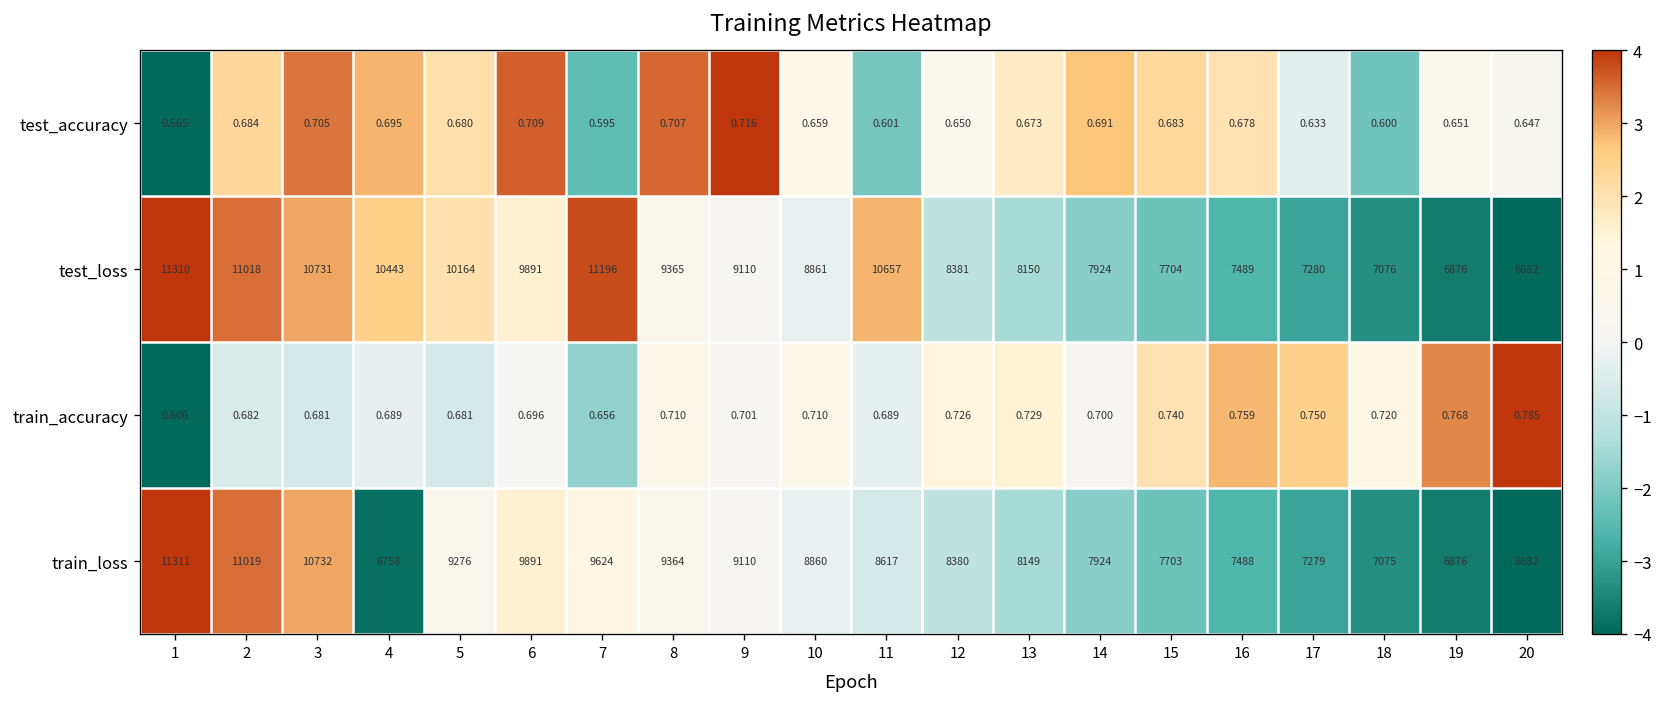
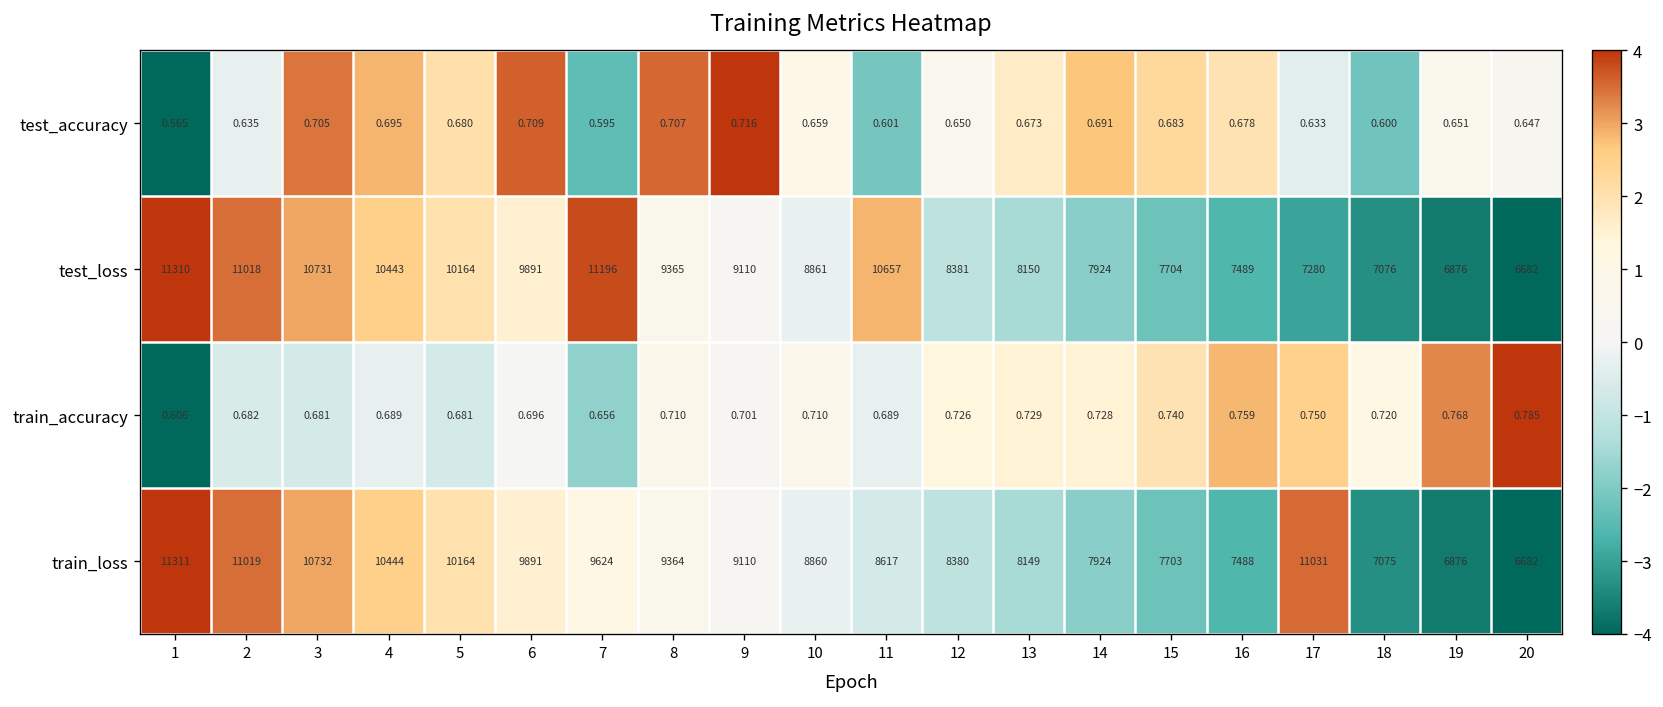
  {
    "test_accuracy": {
      "1": 0.565,
-     "2": 0.684,
+     "2": 0.635,
      "3": 0.705,
      "4": 0.695,
      "5": 0.680,
      "6": 0.709,
      "7": 0.595,
      "8": 0.707,
      "9": 0.716,
      "10": 0.659,
      "11": 0.601,
      "12": 0.650,
      "13": 0.673,
      "14": 0.691,
      "15": 0.683,
      "16": 0.678,
      "17": 0.633,
      "18": 0.600,
      "19": 0.651,
      "20": 0.647
    },
    "test_loss": {
      "1": 11310,
      "2": 11018,
      "3": 10731,
      "4": 10443,
      "5": 10164,
      "6": 9891,
      "7": 11196,
      "8": 9365,
      "9": 9110,
      "10": 8861,
      "11": 10657,
      "12": 8381,
      "13": 8150,
      "14": 7924,
      "15": 7704,
      "16": 7489,
      "17": 7280,
      "18": 7076,
      "19": 6876,
      "20": 6682
    },
    "train_accuracy": {
      "1": 0.606,
      "2": 0.682,
      "3": 0.681,
      "4": 0.689,
      "5": 0.681,
      "6": 0.696,
      "7": 0.656,
      "8": 0.710,
      "9": 0.701,
      "10": 0.710,
      "11": 0.689,
      "12": 0.726,
      "13": 0.729,
-     "14": 0.700,
+     "14": 0.728,
      "15": 0.740,
      "16": 0.759,
      "17": 0.750,
      "18": 0.720,
      "19": 0.768,
      "20": 0.785
    },
    "train_loss": {
      "1": 11311,
      "2": 11019,
      "3": 10732,
-     "4": 6758,
-     "5": 9276,
+     "4": 10444,
+     "5": 10164,
      "6": 9891,
      "7": 9624,
      "8": 9364,
      "9": 9110,
      "10": 8860,
      "11": 8617,
      "12": 8380,
      "13": 8149,
      "14": 7924,
      "15": 7703,
      "16": 7488,
-     "17": 7279,
+     "17": 11031,
      "18": 7075,
      "19": 6876,
      "20": 6682
    }
  }
